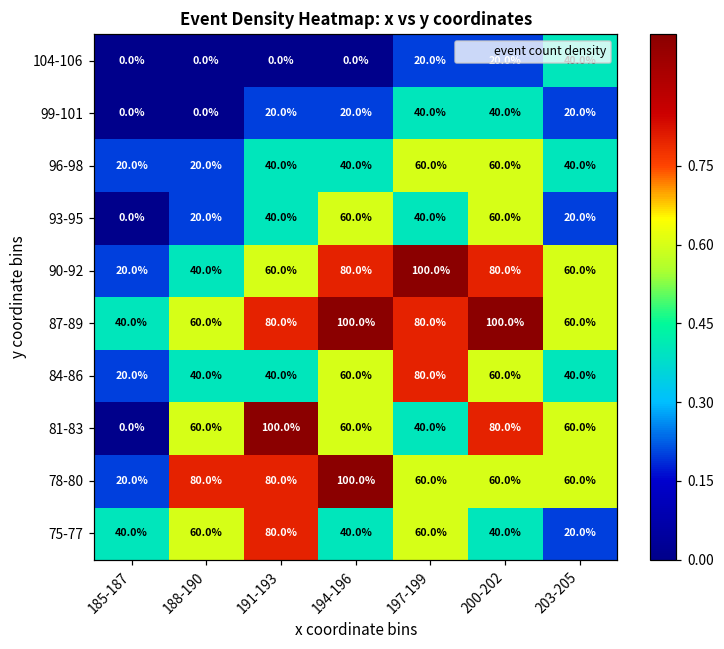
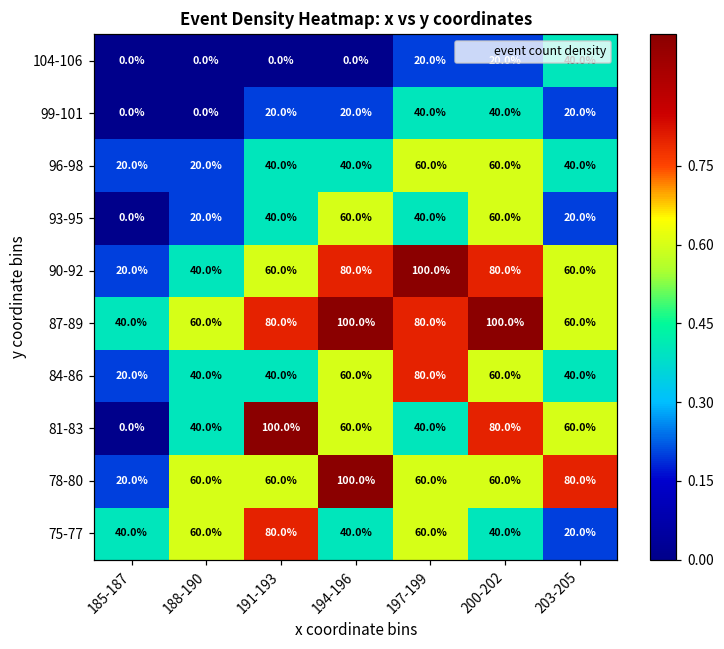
  {
    "104-106": {
      "185-187": "0.0%",
      "188-190": "0.0%",
      "191-193": "0.0%",
      "194-196": "0.0%",
      "197-199": "20.0%"
    },
    "99-101": {
      "185-187": "0.0%",
      "188-190": "0.0%",
      "191-193": "20.0%",
      "194-196": "20.0%",
      "197-199": "40.0%",
      "200-202": "40.0%",
      "203-205": "20.0%"
    },
    "96-98": {
      "185-187": "20.0%",
      "188-190": "20.0%",
      "191-193": "40.0%",
      "194-196": "40.0%",
      "197-199": "60.0%",
      "200-202": "60.0%",
      "203-205": "40.0%"
    },
    "93-95": {
      "185-187": "0.0%",
      "188-190": "20.0%",
      "191-193": "40.0%",
      "194-196": "60.0%",
      "197-199": "40.0%",
      "200-202": "60.0%",
      "203-205": "20.0%"
    },
    "90-92": {
      "185-187": "20.0%",
      "188-190": "40.0%",
      "191-193": "60.0%",
      "194-196": "80.0%",
      "197-199": "100.0%",
      "200-202": "80.0%",
      "203-205": "60.0%"
    },
    "87-89": {
      "185-187": "40.0%",
      "188-190": "60.0%",
      "191-193": "80.0%",
      "194-196": "100.0%",
      "197-199": "80.0%",
      "200-202": "100.0%",
      "203-205": "60.0%"
    },
    "84-86": {
      "185-187": "20.0%",
      "188-190": "40.0%",
      "191-193": "40.0%",
      "194-196": "60.0%",
      "197-199": "80.0%",
      "200-202": "60.0%",
      "203-205": "40.0%"
    },
    "81-83": {
      "185-187": "0.0%",
-     "188-190": "60.0%",
+     "188-190": "40.0%",
      "191-193": "100.0%",
      "194-196": "60.0%",
      "197-199": "40.0%",
      "200-202": "80.0%",
      "203-205": "60.0%"
    },
    "78-80": {
      "185-187": "20.0%",
-     "188-190": "80.0%",
-     "191-193": "80.0%",
+     "188-190": "60.0%",
+     "191-193": "60.0%",
      "194-196": "100.0%",
      "197-199": "60.0%",
      "200-202": "60.0%",
-     "203-205": "60.0%"
+     "203-205": "80.0%"
    },
    "75-77": {
      "185-187": "40.0%",
      "188-190": "60.0%",
      "191-193": "80.0%",
      "194-196": "40.0%",
      "197-199": "60.0%",
      "200-202": "40.0%",
      "203-205": "20.0%"
    }
  }
